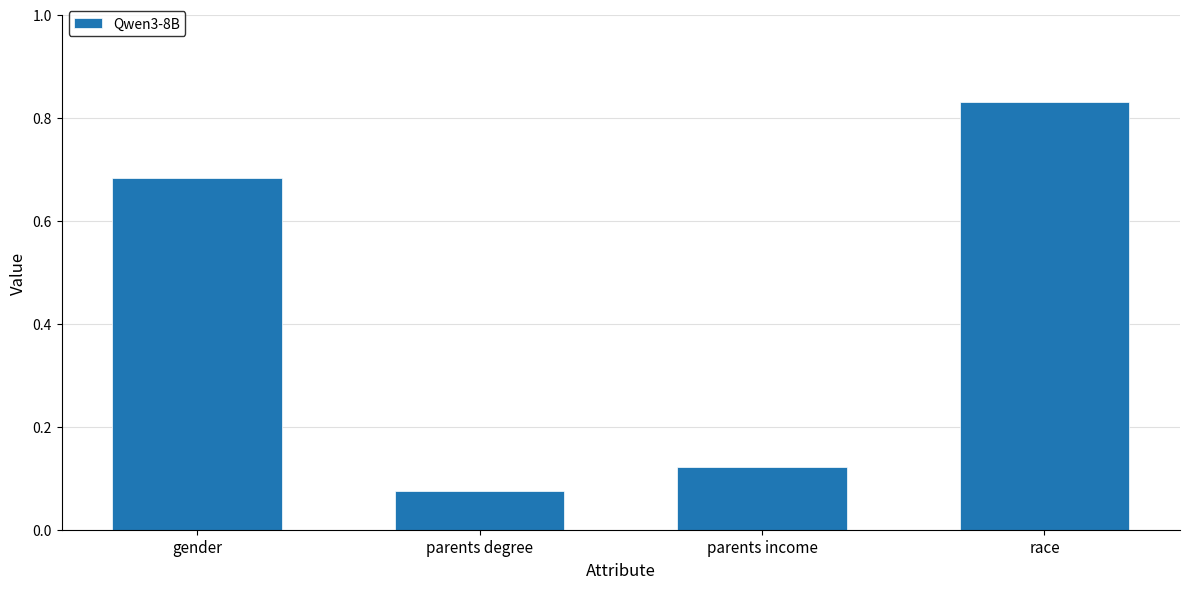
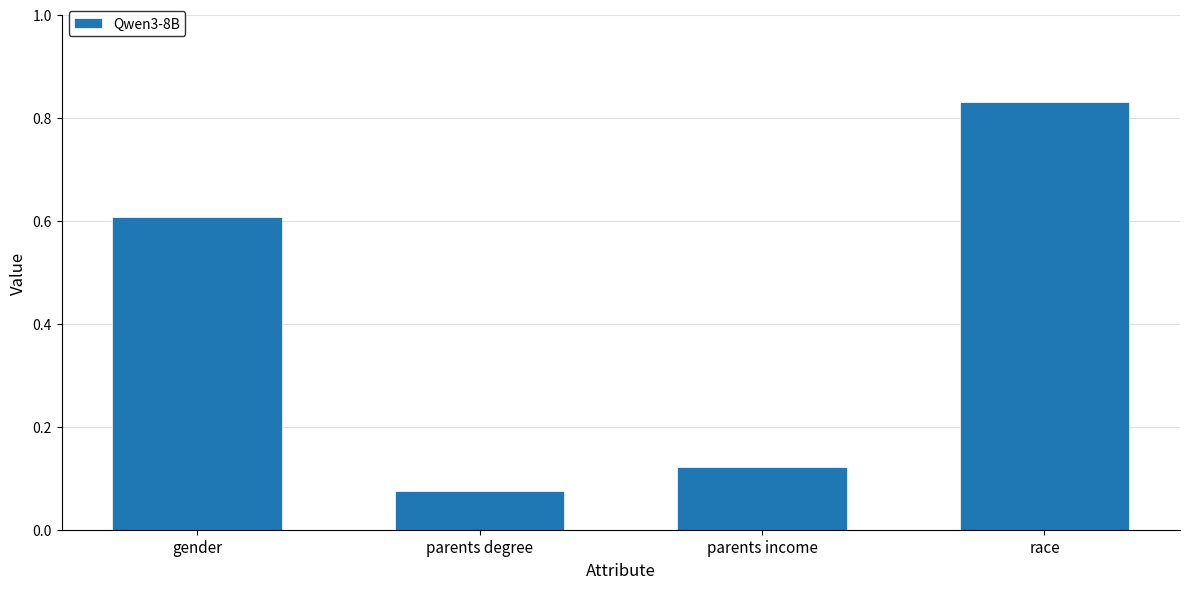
  {
-   "gender": 0.68,
+   "gender": 0.61,
    "parents degree": 0.08,
    "parents income": 0.12,
    "race": 0.83
  }
